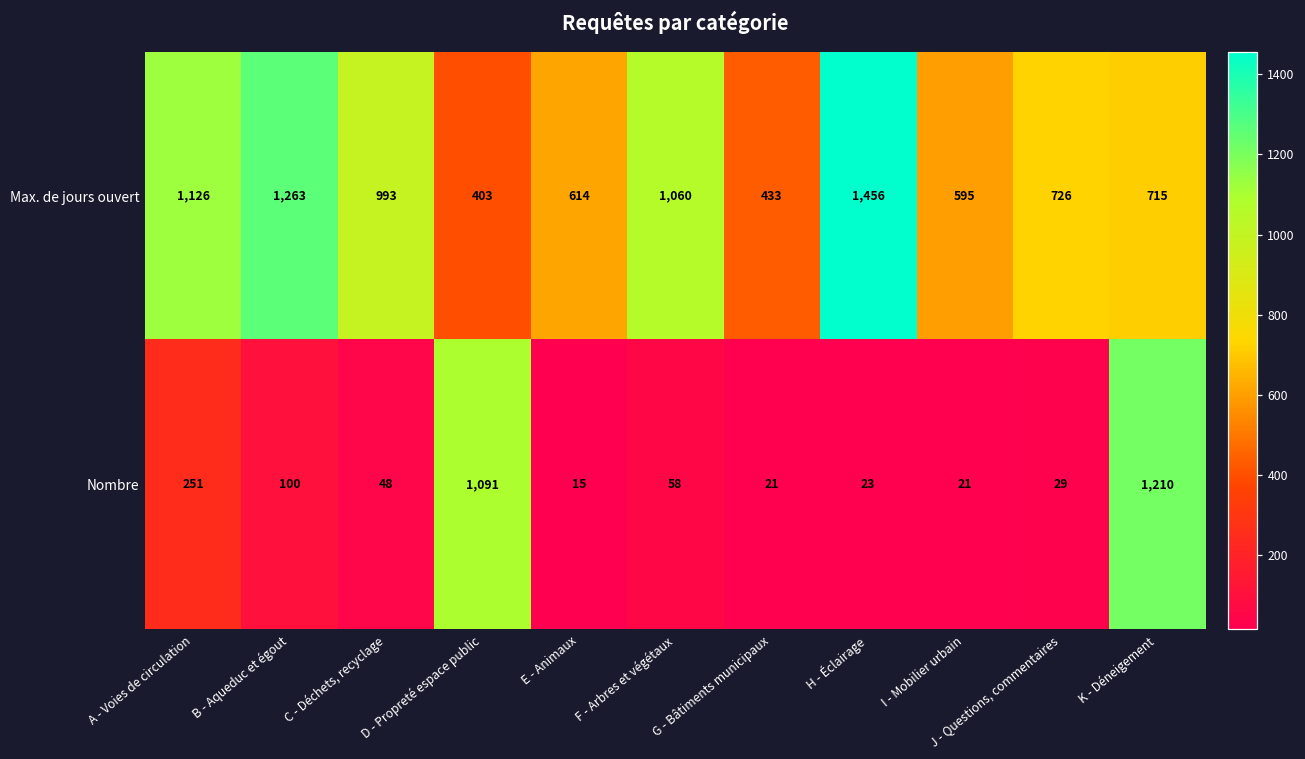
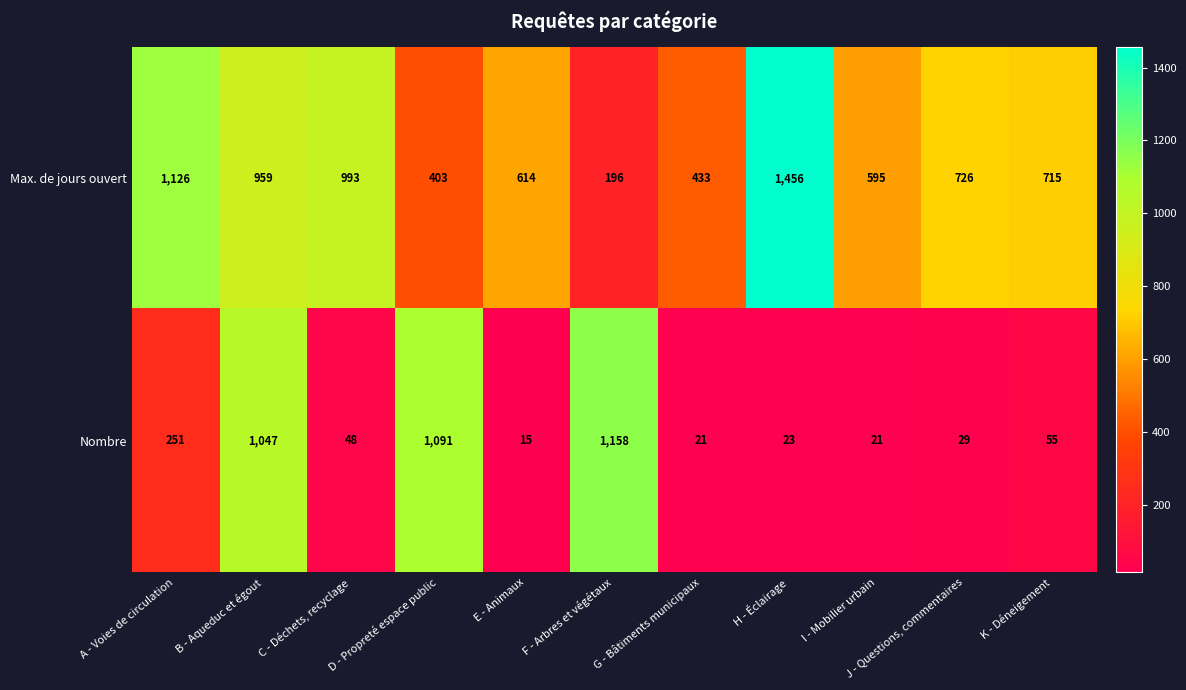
  {
    "Max. de jours ouvert": {
      "A - Voies de circulation": "1,126",
-     "B - Aqueduc et égout": "1,263",
+     "B - Aqueduc et égout": "959",
      "C - Déchets, recyclage": "993",
      "D - Propreté espace public": "403",
      "E - Animaux": "614",
-     "F - Arbres et végétaux": "1,060",
+     "F - Arbres et végétaux": "196",
      "G - Bâtiments municipaux": "433",
      "H - Éclairage": "1,456",
      "I - Mobilier urbain": "595",
      "J - Questions, commentaires": "726",
      "K - Déneigement": "715"
    },
    "Nombre": {
      "A - Voies de circulation": "251",
-     "B - Aqueduc et égout": "100",
+     "B - Aqueduc et égout": "1,047",
      "C - Déchets, recyclage": "48",
      "D - Propreté espace public": "1,091",
      "E - Animaux": "15",
-     "F - Arbres et végétaux": "58",
+     "F - Arbres et végétaux": "1,158",
      "G - Bâtiments municipaux": "21",
      "H - Éclairage": "23",
      "I - Mobilier urbain": "21",
      "J - Questions, commentaires": "29",
-     "K - Déneigement": "1,210"
+     "K - Déneigement": "55"
    }
  }
